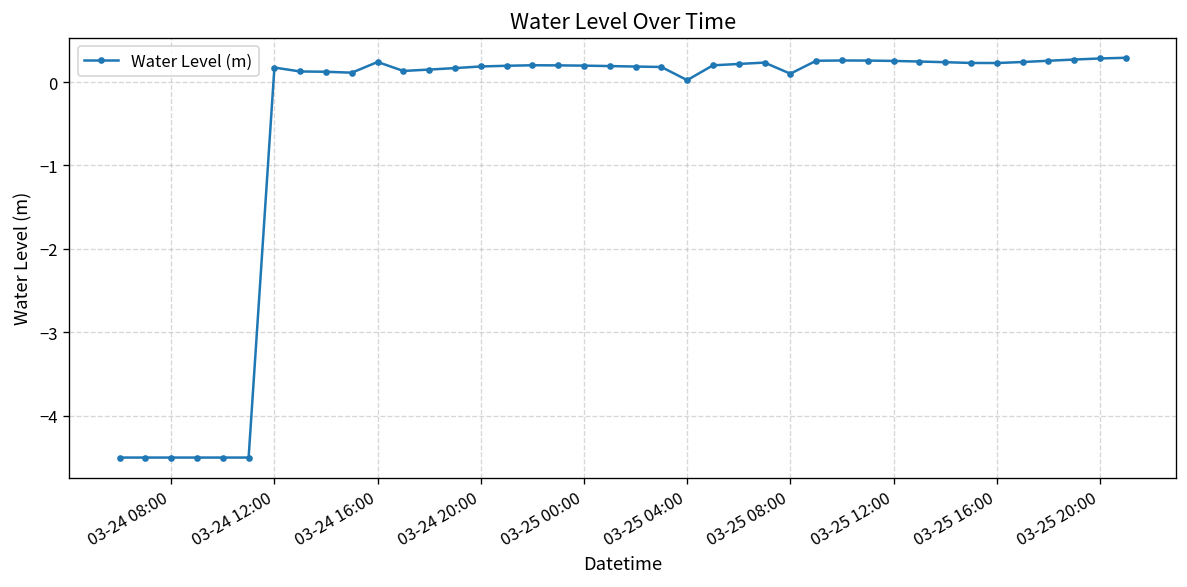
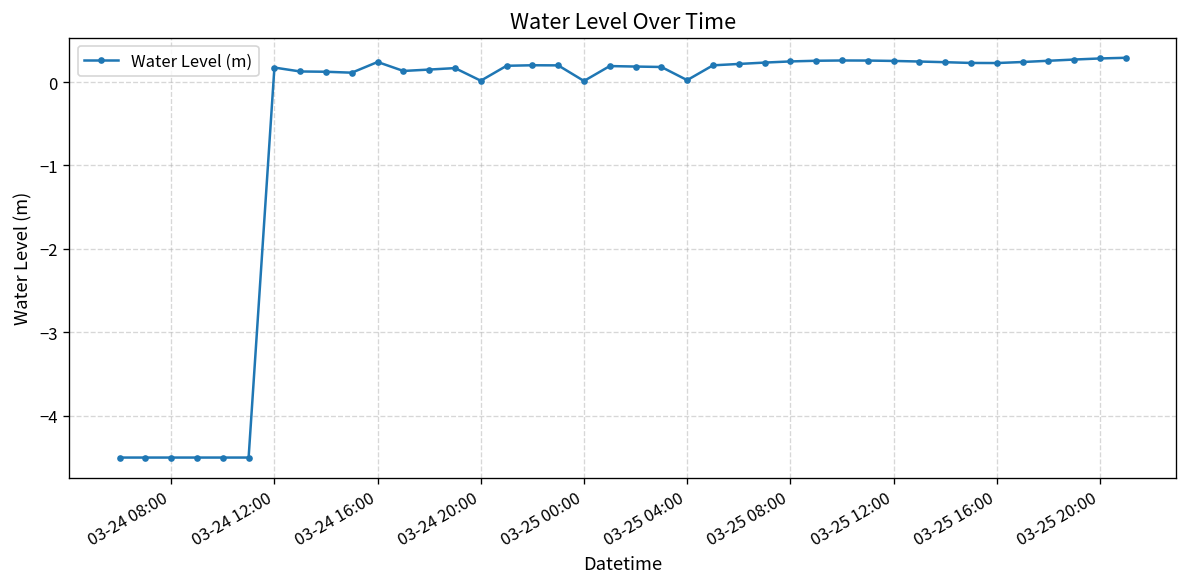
  {
    "03-24 08:00": -4.5,
    "03-24 12:00": 0.2,
    "03-24 16:00": 0.2,
-   "03-24 20:00": 0.2,
-   "03-25 00:00": 0.2,
+   "03-24 20:00": 0.0,
+   "03-25 00:00": 0.0,
    "03-25 04:00": 0.0,
-   "03-25 08:00": 0.1,
+   "03-25 08:00": 0.2,
    "03-25 12:00": 0.3,
    "03-25 16:00": 0.2,
    "03-25 20:00": 0.3
  }
